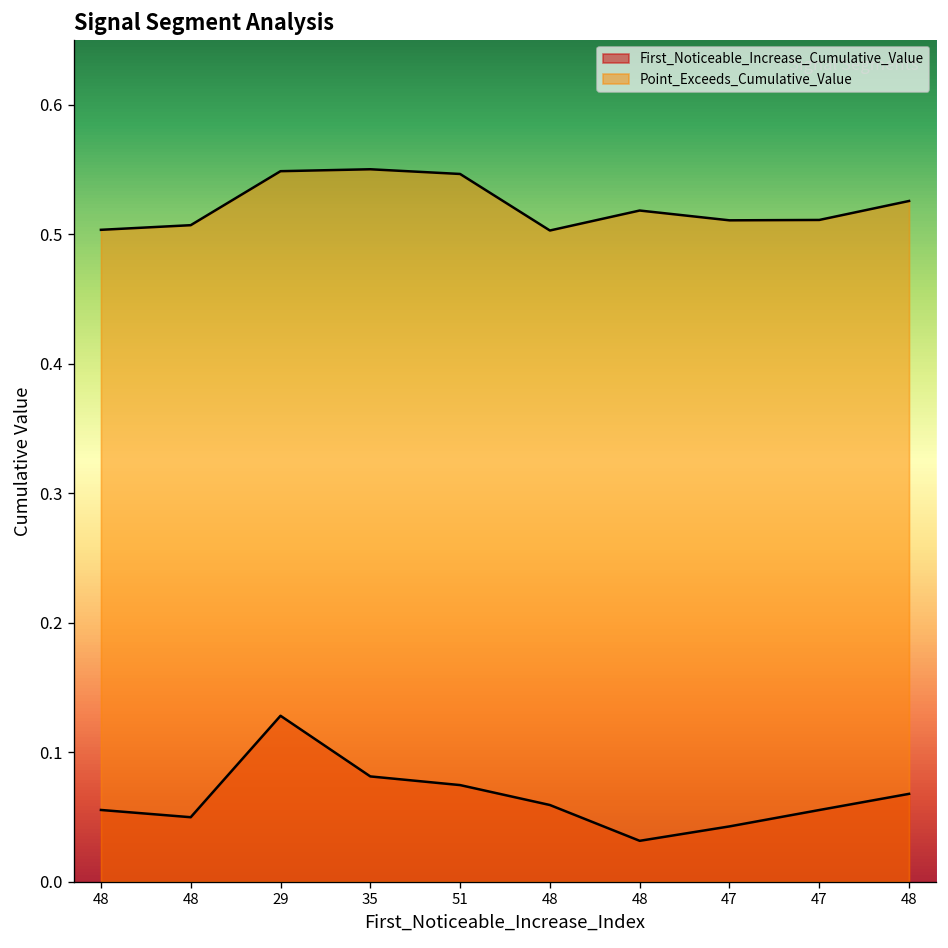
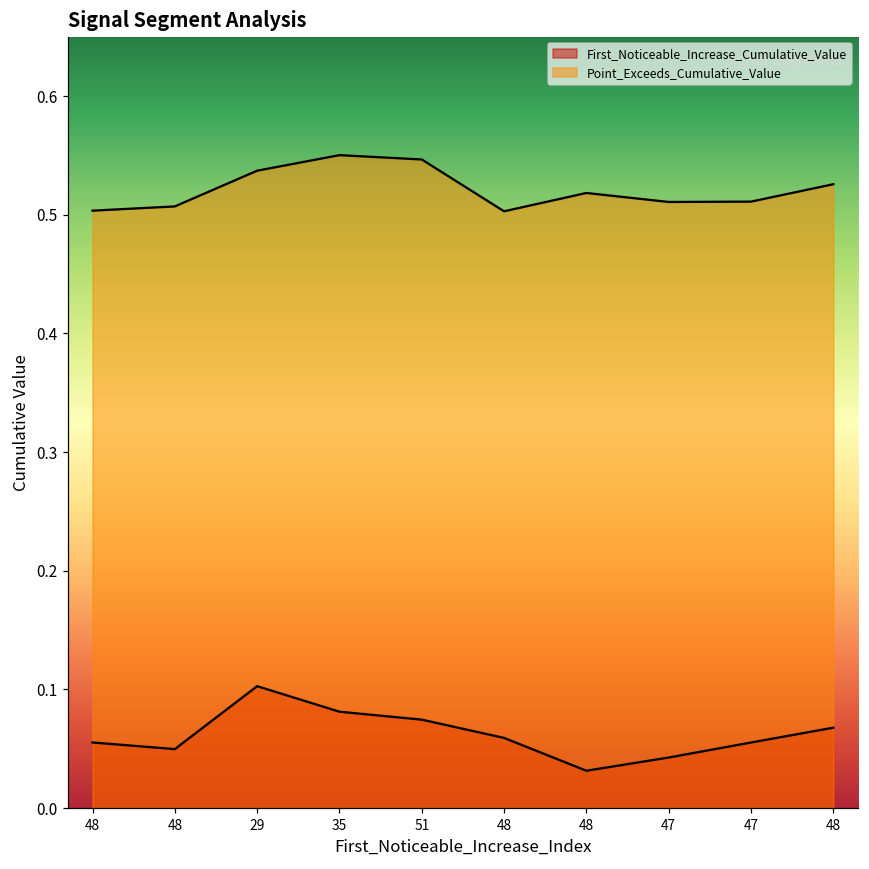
  {
    "First_Noticeable_Increase_Cumulative_Value": {
-     "29": 0.128,
+     "29": 0.103,
      "35": 0.081,
      "51": 0.075
    },
    "Point_Exceeds_Cumulative_Value": {
-     "29": 0.549,
+     "29": 0.537,
      "35": 0.550,
      "51": 0.547
    }
  }
